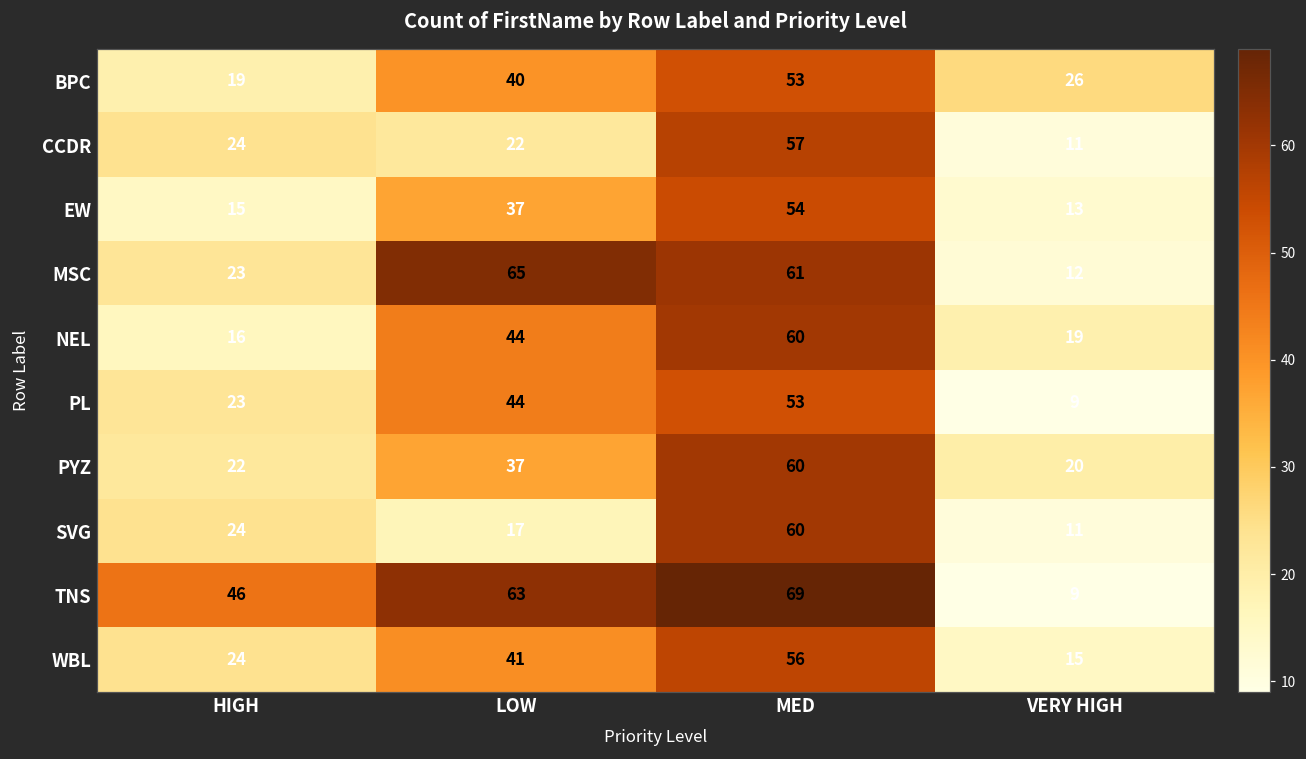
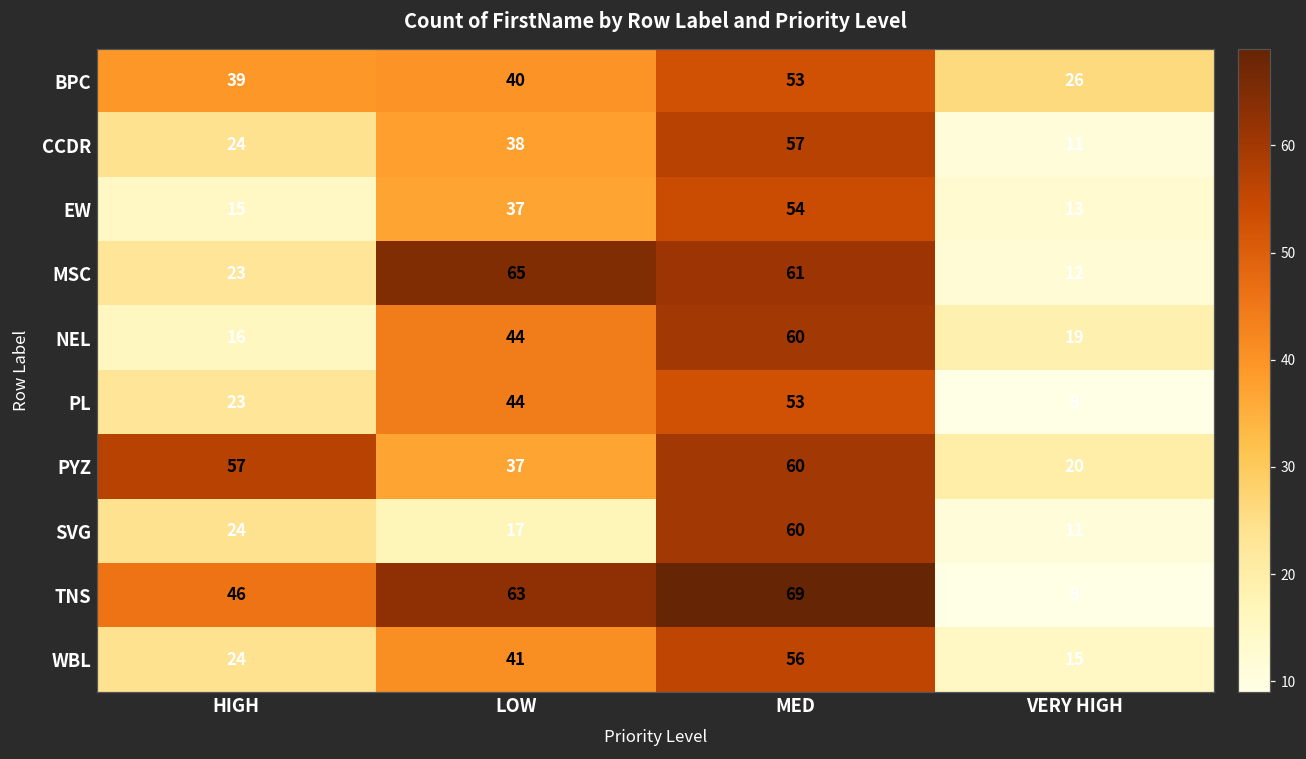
  {
    "BPC": {
-     "HIGH": 19,
+     "HIGH": 39,
      "LOW": 40,
      "MED": 53,
      "VERY HIGH": 26
    },
    "CCDR": {
      "HIGH": 24,
-     "LOW": 22,
+     "LOW": 38,
      "MED": 57
    },
    "EW": {
      "HIGH": 15,
      "LOW": 37,
      "MED": 54,
      "VERY HIGH": 13
    },
    "MSC": {
      "HIGH": 23,
      "LOW": 65,
      "MED": 61
    },
    "NEL": {
      "HIGH": 16,
      "LOW": 44,
      "MED": 60,
      "VERY HIGH": 19
    },
    "PL": {
      "HIGH": 23,
      "LOW": 44,
      "MED": 53
    },
    "PYZ": {
-     "HIGH": 22,
+     "HIGH": 57,
      "LOW": 37,
      "MED": 60,
      "VERY HIGH": 20
    },
    "SVG": {
      "HIGH": 24,
      "LOW": 17,
      "MED": 60
    },
    "TNS": {
      "HIGH": 46,
      "LOW": 63,
      "MED": 69
    },
    "WBL": {
      "HIGH": 24,
      "LOW": 41,
      "MED": 56,
      "VERY HIGH": 15
    }
  }
